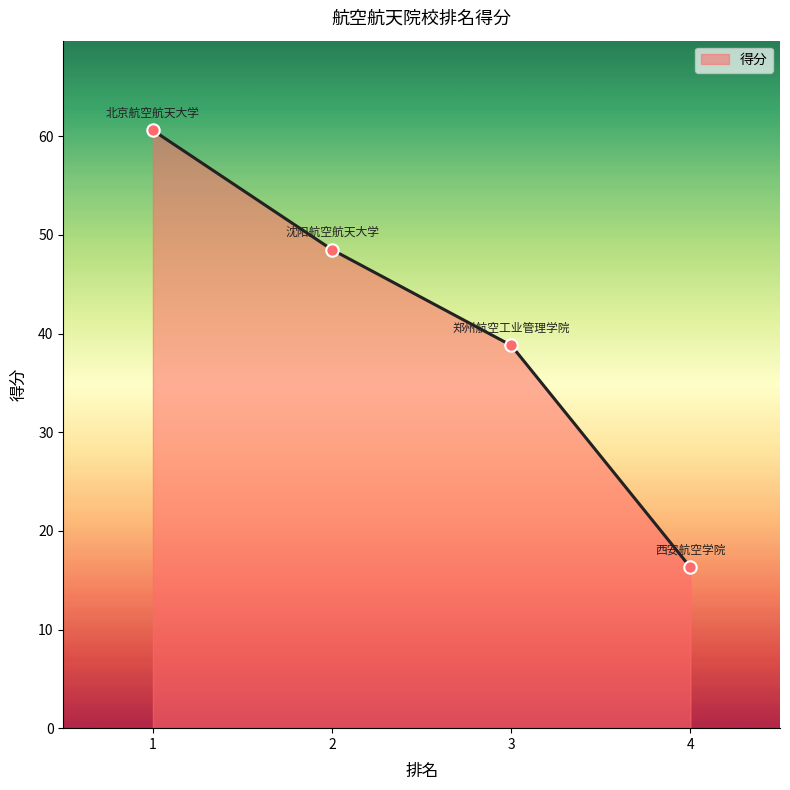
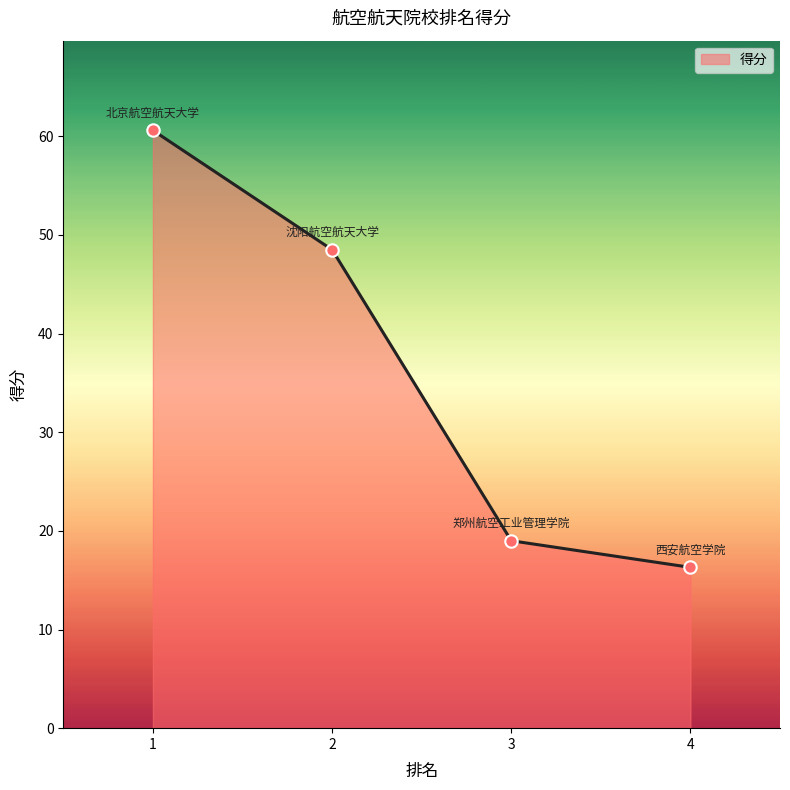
  {
    "1": 61,
    "2": 49,
-   "3": 39,
+   "3": 19,
    "4": 16
  }
